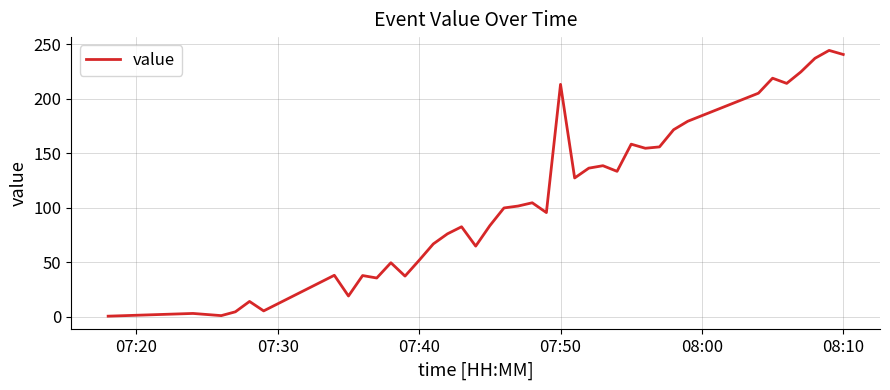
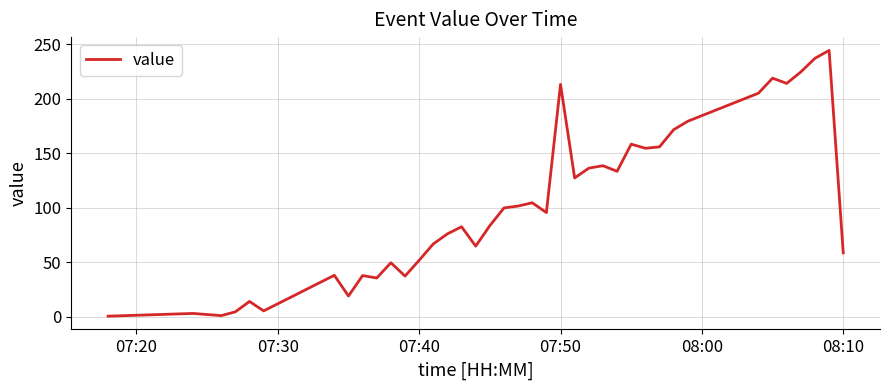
  {
    "07:40": 52,
    "07:50": 213,
-   "08:10": 241
+   "08:10": 59
  }
